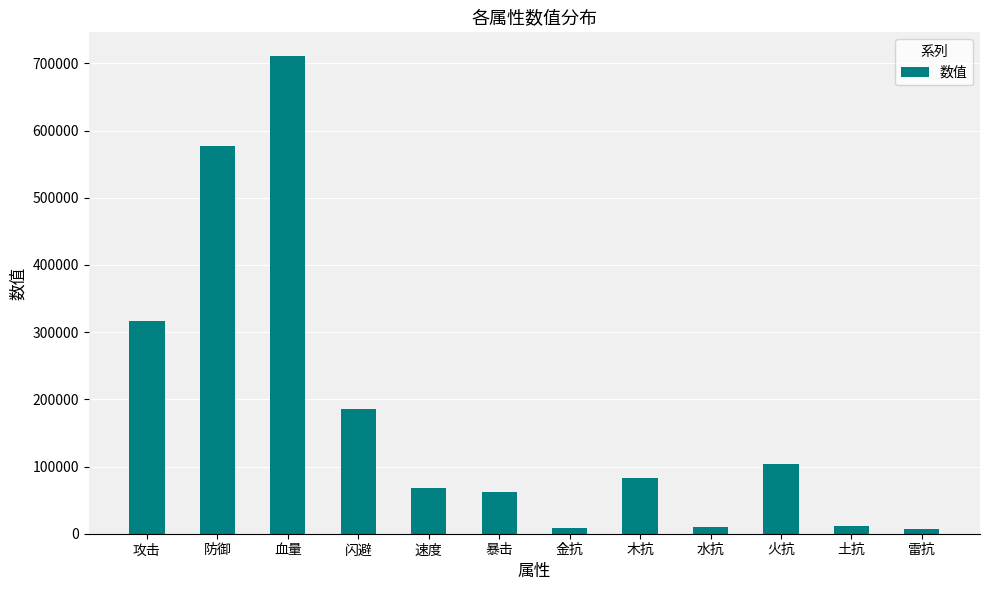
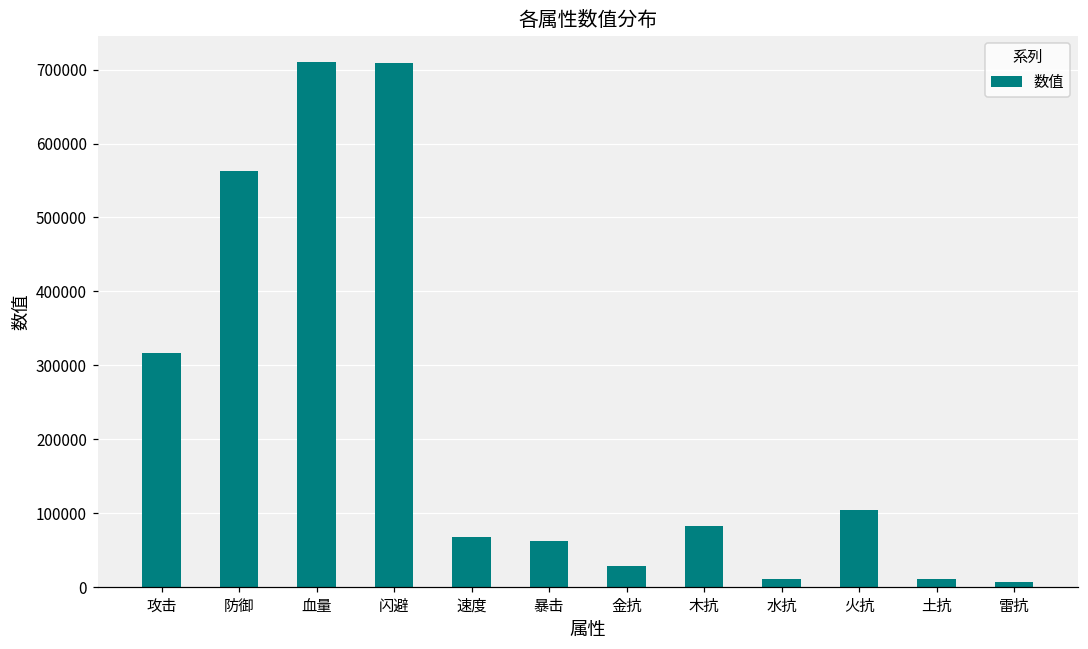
  {
    "攻击": 320000,
-   "防御": 580000,
+   "防御": 560000,
    "血量": 710000,
-   "闪避": 180000,
+   "闪避": 710000,
    "速度": 70000,
    "暴击": 60000,
-   "金抗": 10000,
+   "金抗": 30000,
    "木抗": 80000,
    "水抗": 10000,
    "火抗": 100000,
    "土抗": 10000,
    "雷抗": 10000
  }
